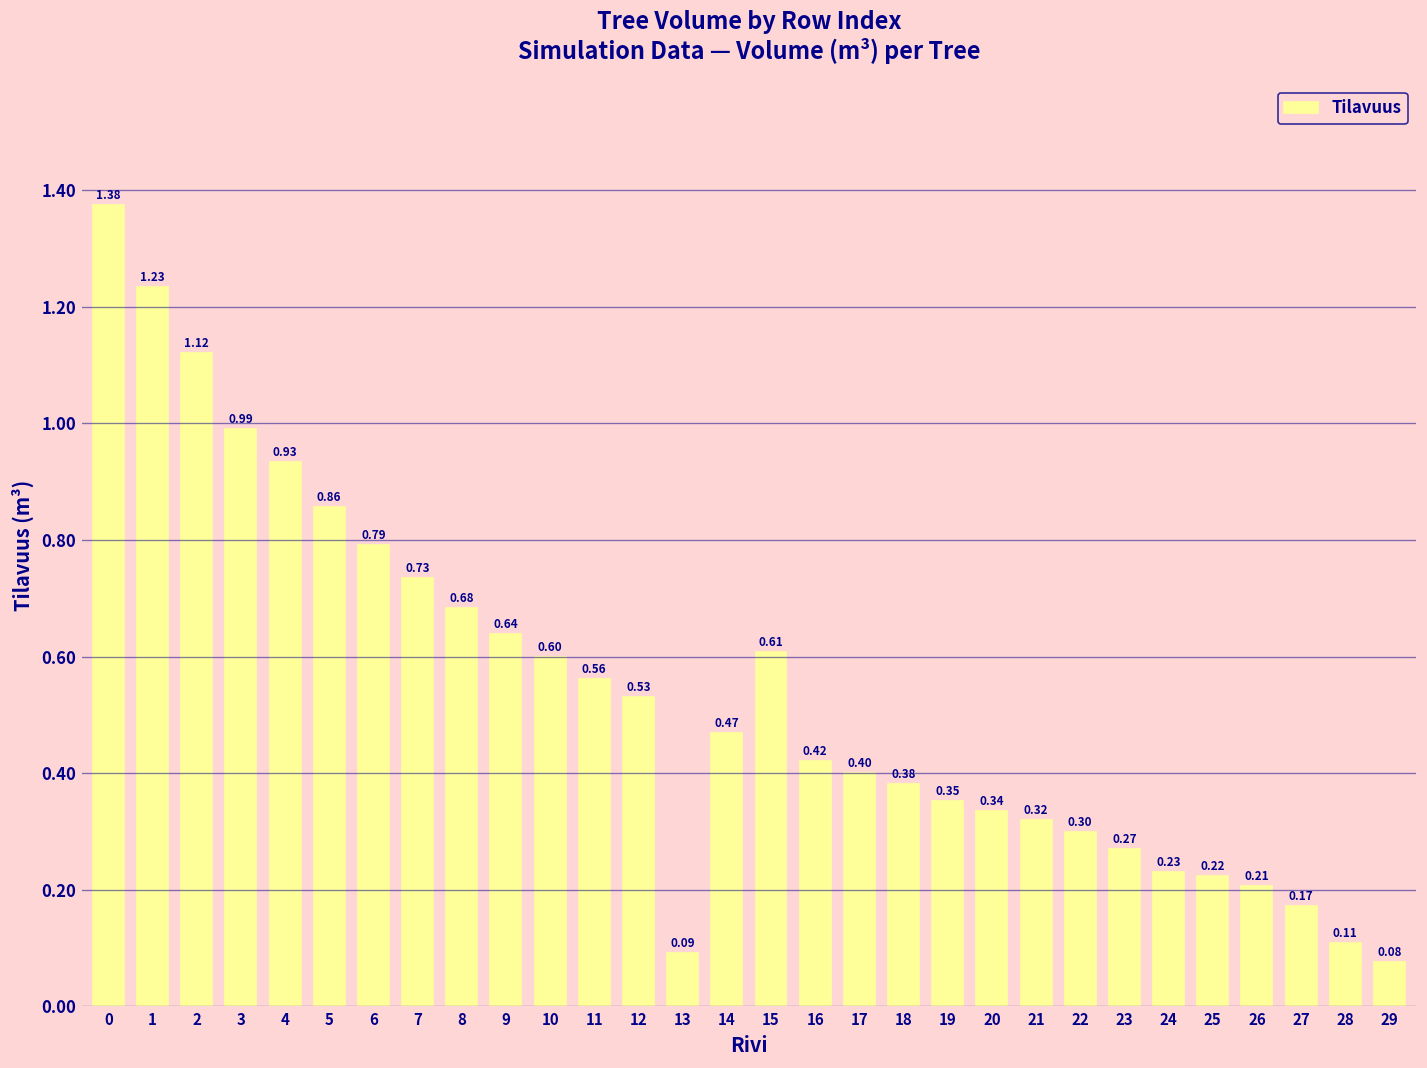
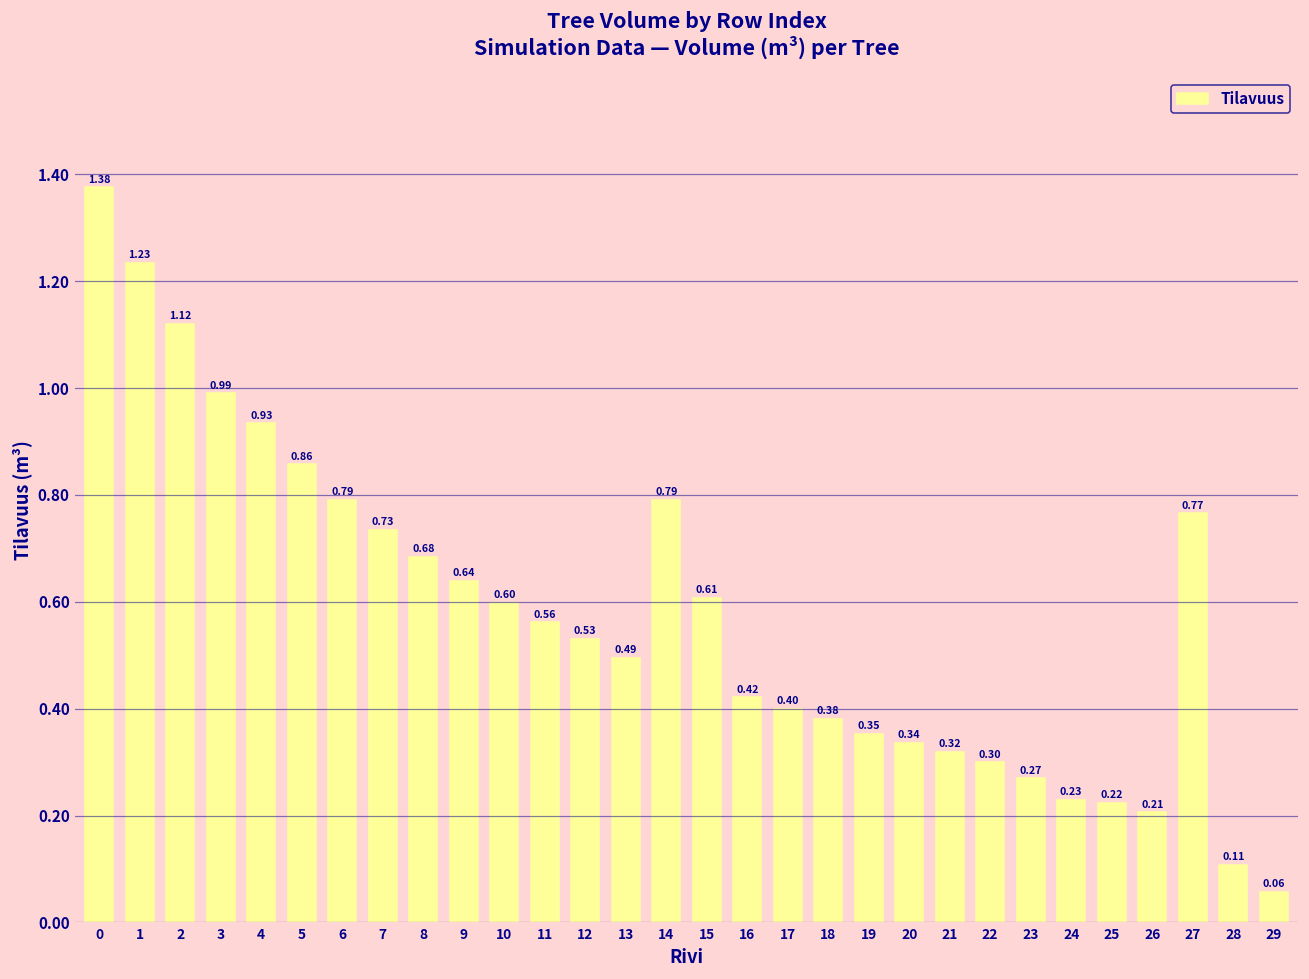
  {
    "0": 1.38,
    "1": 1.23,
    "2": 1.12,
    "3": 0.99,
    "4": 0.93,
    "5": 0.86,
    "6": 0.79,
    "7": 0.73,
    "8": 0.68,
    "9": 0.64,
    "10": 0.60,
    "11": 0.56,
    "12": 0.53,
-   "13": 0.09,
-   "14": 0.47,
+   "13": 0.49,
+   "14": 0.79,
    "15": 0.61,
    "16": 0.42,
    "17": 0.40,
    "18": 0.38,
    "19": 0.35,
    "20": 0.34,
    "21": 0.32,
    "22": 0.30,
    "23": 0.27,
    "24": 0.23,
    "25": 0.22,
    "26": 0.21,
-   "27": 0.17,
+   "27": 0.77,
    "28": 0.11,
-   "29": 0.08
+   "29": 0.06
  }
